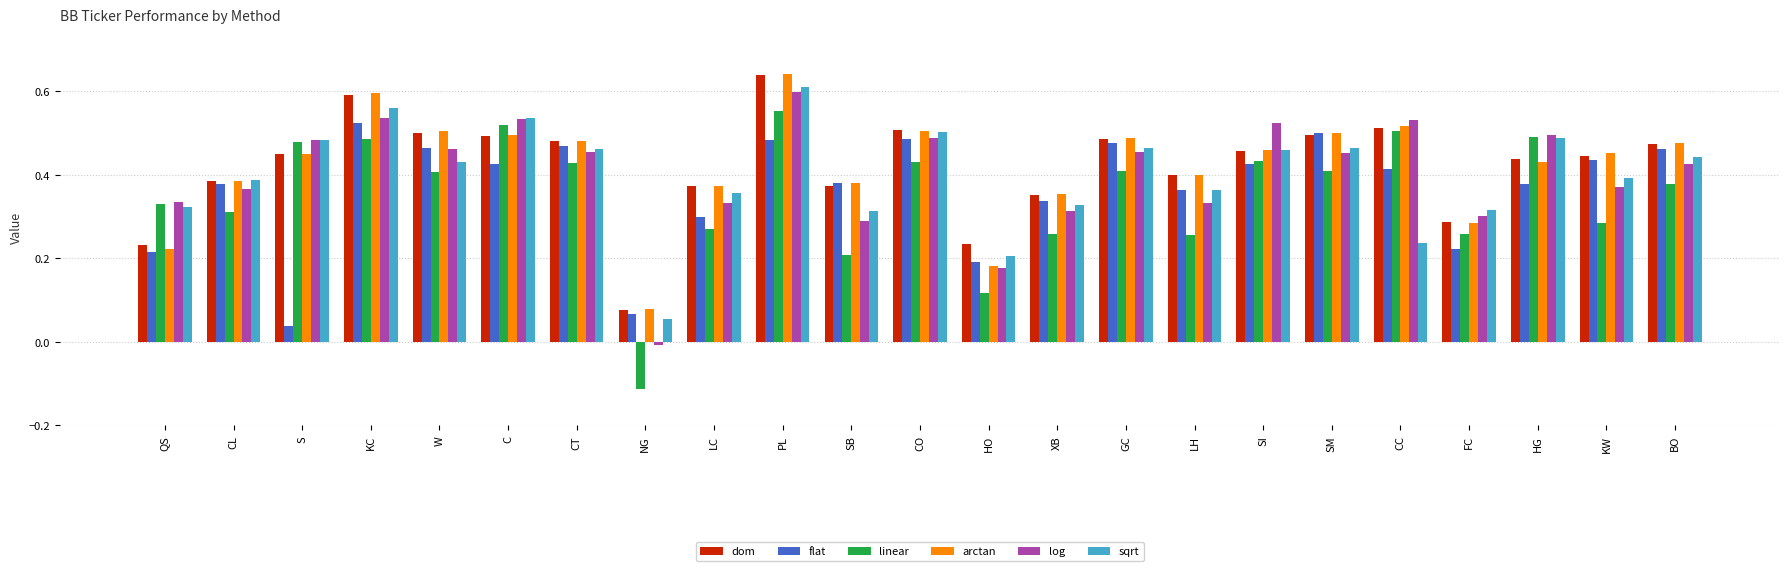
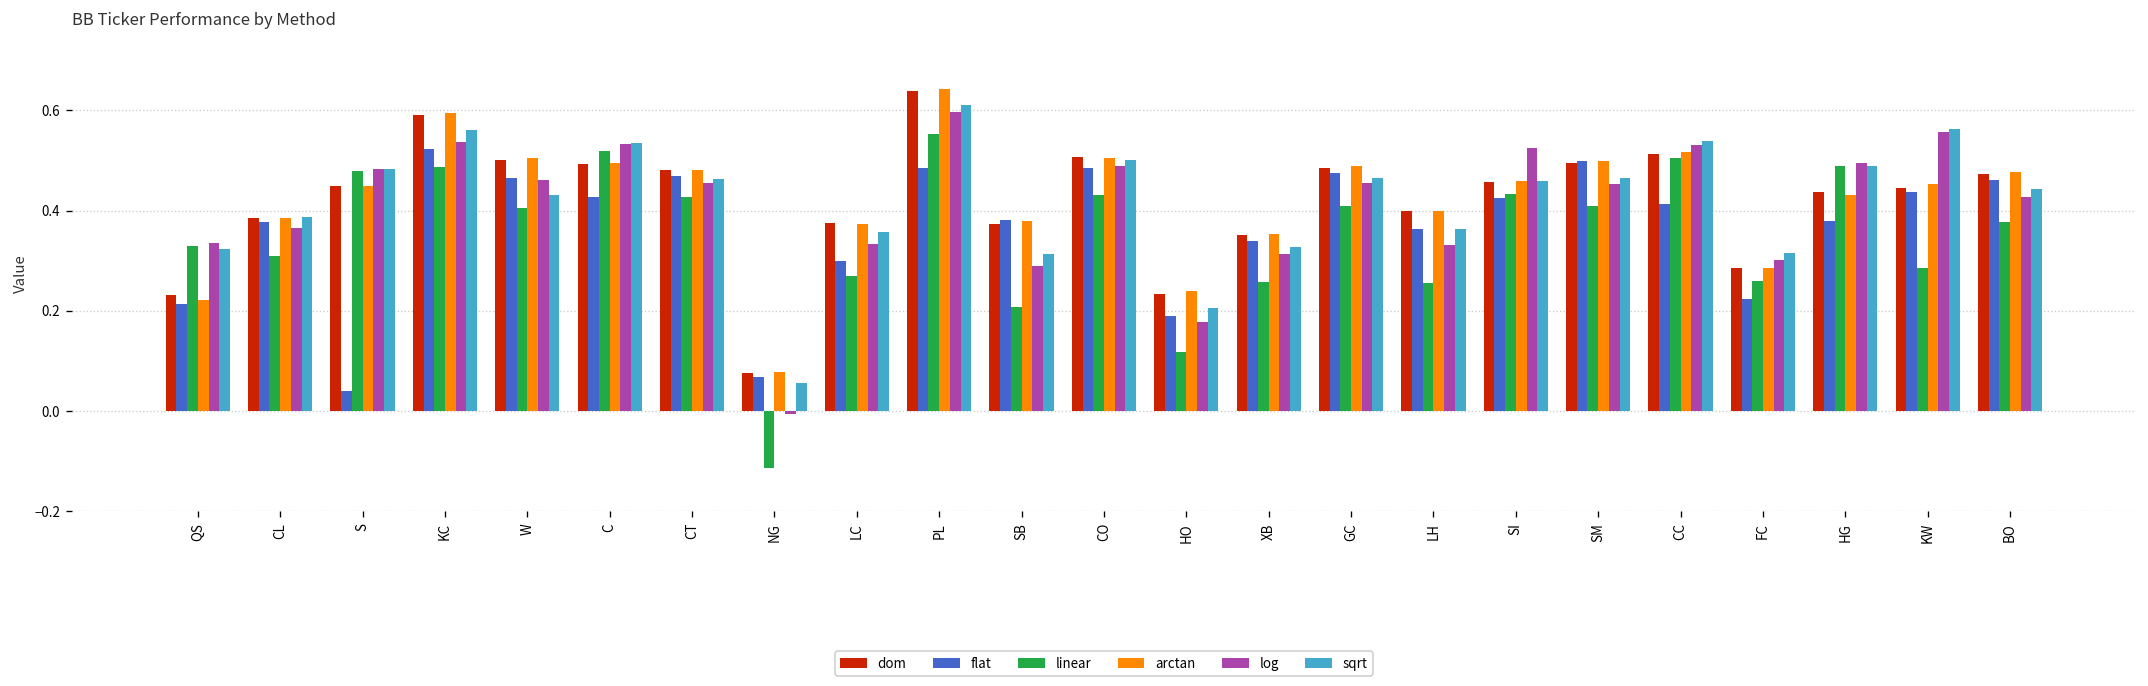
  {
    "dom": {
      "QS": 0.23,
      "CL": 0.39,
      "S": 0.45,
      "KC": 0.59,
      "W": 0.50,
      "C": 0.49,
      "CT": 0.48,
      "NG": 0.08,
      "LC": 0.37,
      "PL": 0.64,
      "SB": 0.37,
      "CO": 0.51,
      "HO": 0.23,
      "XB": 0.35,
      "GC": 0.49,
      "LH": 0.40,
      "SI": 0.46,
      "SM": 0.50,
      "CC": 0.51,
      "FC": 0.29,
      "HG": 0.44,
      "KW": 0.45,
      "BO": 0.47
    },
    "flat": {
      "QS": 0.21,
      "CL": 0.38,
      "S": 0.04,
      "KC": 0.52,
      "W": 0.46,
      "C": 0.43,
      "CT": 0.47,
      "NG": 0.07,
      "LC": 0.30,
      "PL": 0.48,
      "SB": 0.38,
      "CO": 0.49,
      "HO": 0.19,
      "XB": 0.34,
      "GC": 0.48,
      "LH": 0.36,
      "SI": 0.43,
      "SM": 0.50,
      "CC": 0.41,
      "FC": 0.22,
      "HG": 0.38,
      "KW": 0.44,
      "BO": 0.46
    },
    "linear": {
      "QS": 0.33,
      "CL": 0.31,
      "S": 0.48,
      "KC": 0.49,
      "W": 0.41,
      "C": 0.52,
      "CT": 0.43,
      "NG": -0.11,
      "LC": 0.27,
      "PL": 0.55,
      "SB": 0.21,
      "CO": 0.43,
      "HO": 0.12,
      "XB": 0.26,
      "GC": 0.41,
      "LH": 0.26,
      "SI": 0.43,
      "SM": 0.41,
      "CC": 0.50,
      "FC": 0.26,
      "HG": 0.49,
      "KW": 0.29,
      "BO": 0.38
    },
    "arctan": {
      "QS": 0.22,
      "CL": 0.38,
      "S": 0.45,
      "KC": 0.60,
      "W": 0.51,
      "C": 0.49,
      "CT": 0.48,
      "NG": 0.08,
      "LC": 0.37,
      "PL": 0.64,
      "SB": 0.38,
      "CO": 0.50,
-     "HO": 0.18,
+     "HO": 0.24,
      "XB": 0.35,
      "GC": 0.49,
      "LH": 0.40,
      "SI": 0.46,
      "SM": 0.50,
      "CC": 0.52,
      "FC": 0.29,
      "HG": 0.43,
      "KW": 0.45,
      "BO": 0.48
    },
    "log": {
      "QS": 0.34,
      "CL": 0.37,
      "S": 0.48,
      "KC": 0.54,
      "W": 0.46,
      "C": 0.53,
      "CT": 0.46,
      "NG": -0.01,
      "LC": 0.33,
      "PL": 0.60,
      "SB": 0.29,
      "CO": 0.49,
      "HO": 0.18,
      "XB": 0.31,
      "GC": 0.45,
      "LH": 0.33,
      "SI": 0.52,
      "SM": 0.45,
      "CC": 0.53,
      "FC": 0.30,
      "HG": 0.49,
-     "KW": 0.37,
+     "KW": 0.56,
      "BO": 0.43
    },
    "sqrt": {
      "QS": 0.32,
      "CL": 0.39,
      "S": 0.48,
      "KC": 0.56,
      "W": 0.43,
      "C": 0.53,
      "CT": 0.46,
      "NG": 0.06,
      "LC": 0.36,
      "PL": 0.61,
      "SB": 0.31,
      "CO": 0.50,
      "HO": 0.21,
      "XB": 0.33,
      "GC": 0.46,
      "LH": 0.36,
      "SI": 0.46,
      "SM": 0.46,
-     "CC": 0.24,
+     "CC": 0.54,
      "FC": 0.32,
      "HG": 0.49,
-     "KW": 0.39,
+     "KW": 0.56,
      "BO": 0.44
    }
  }
